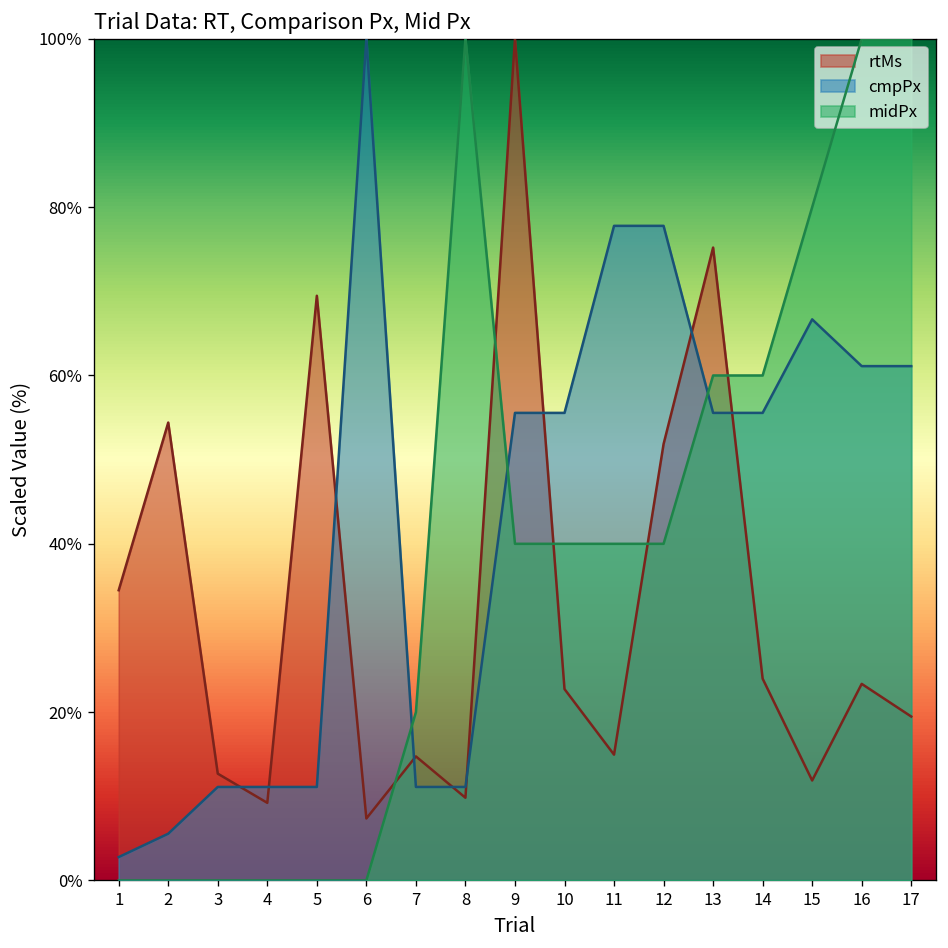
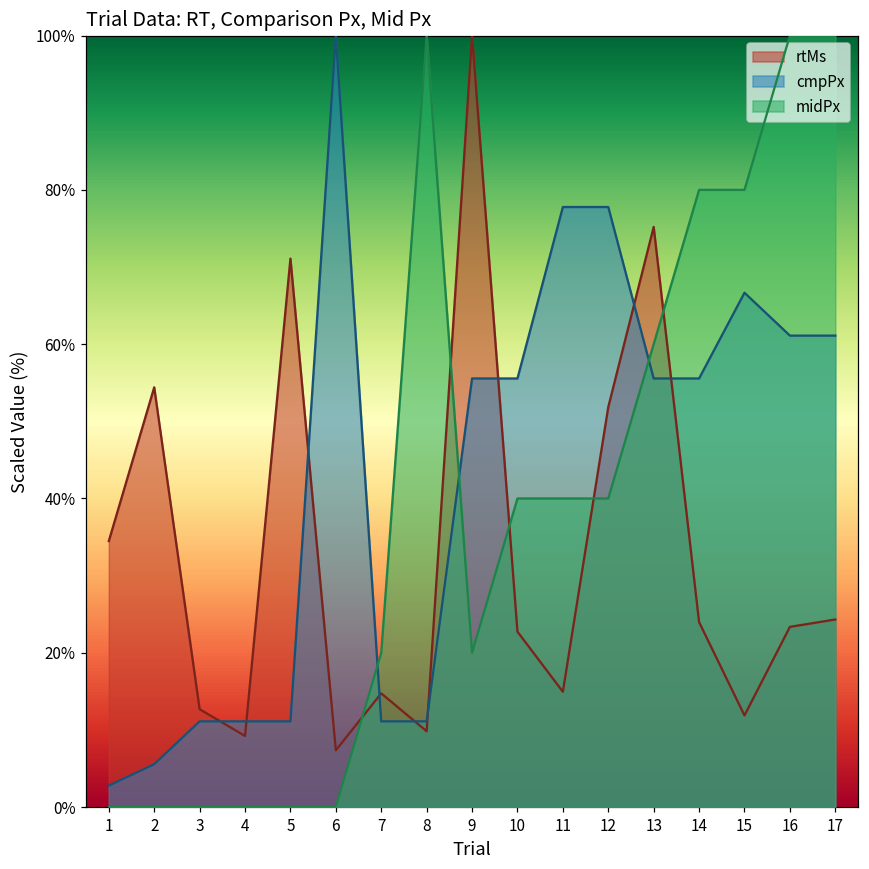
  {
    "rtMs": {
      "1": "34%",
      "2": "54%",
      "3": "13%",
      "4": "9%",
-     "5": "69%",
+     "5": "71%",
      "6": "7%",
      "7": "15%",
      "8": "10%",
      "9": "100%",
      "10": "23%",
      "11": "15%",
      "12": "52%",
      "13": "75%",
      "14": "24%",
      "15": "12%",
      "16": "23%",
-     "17": "19%"
+     "17": "24%"
    },
    "cmpPx": {
      "1": "3%",
      "2": "6%",
      "3": "11%",
      "4": "11%",
      "5": "11%",
      "6": "100%",
      "7": "11%",
      "8": "11%",
      "9": "56%",
      "10": "56%",
      "11": "78%",
      "12": "78%",
      "13": "56%",
      "14": "56%",
      "15": "67%",
      "16": "61%",
      "17": "61%"
    },
    "midPx": {
      "1": "0%",
      "2": "0%",
      "3": "0%",
      "4": "0%",
      "5": "0%",
      "6": "0%",
      "7": "20%",
      "8": "100%",
-     "9": "40%",
+     "9": "20%",
      "10": "40%",
      "11": "40%",
      "12": "40%",
      "13": "60%",
-     "14": "60%",
+     "14": "80%",
      "15": "80%",
      "16": "100%",
      "17": "100%"
    }
  }
